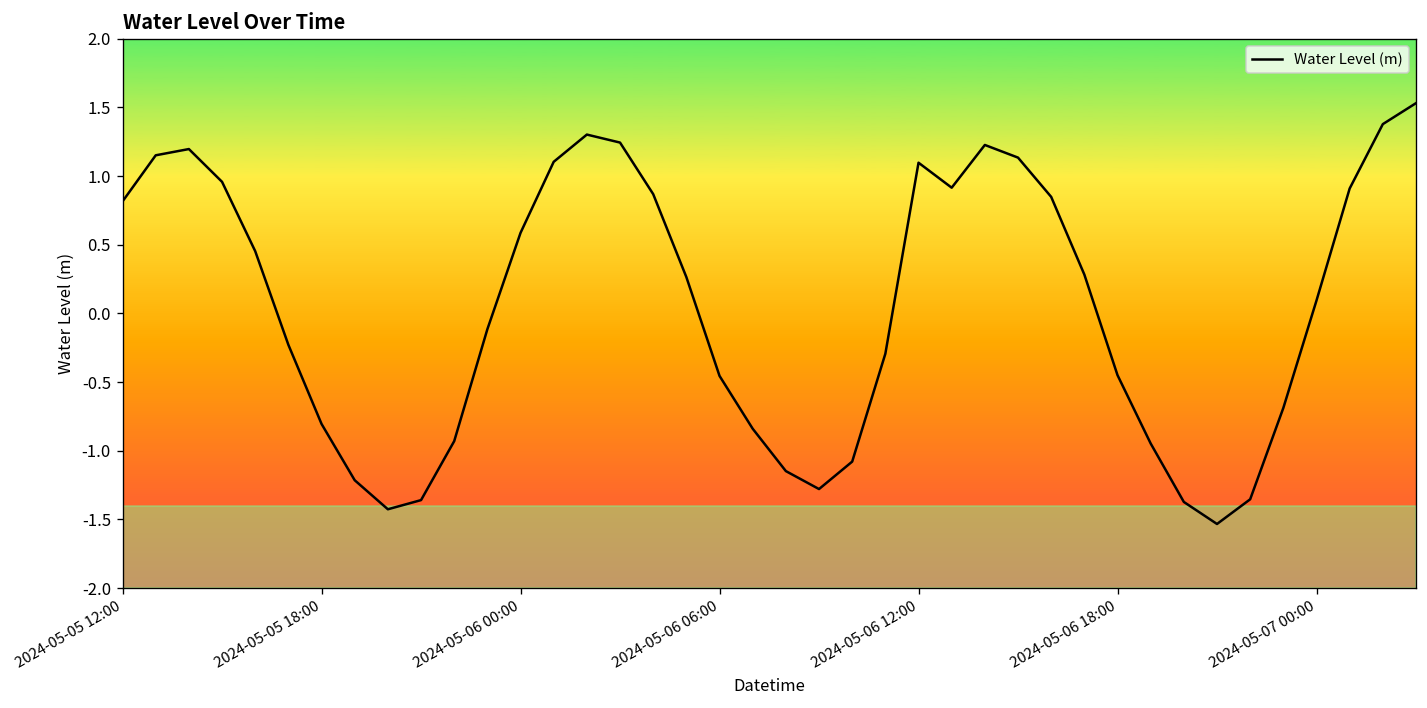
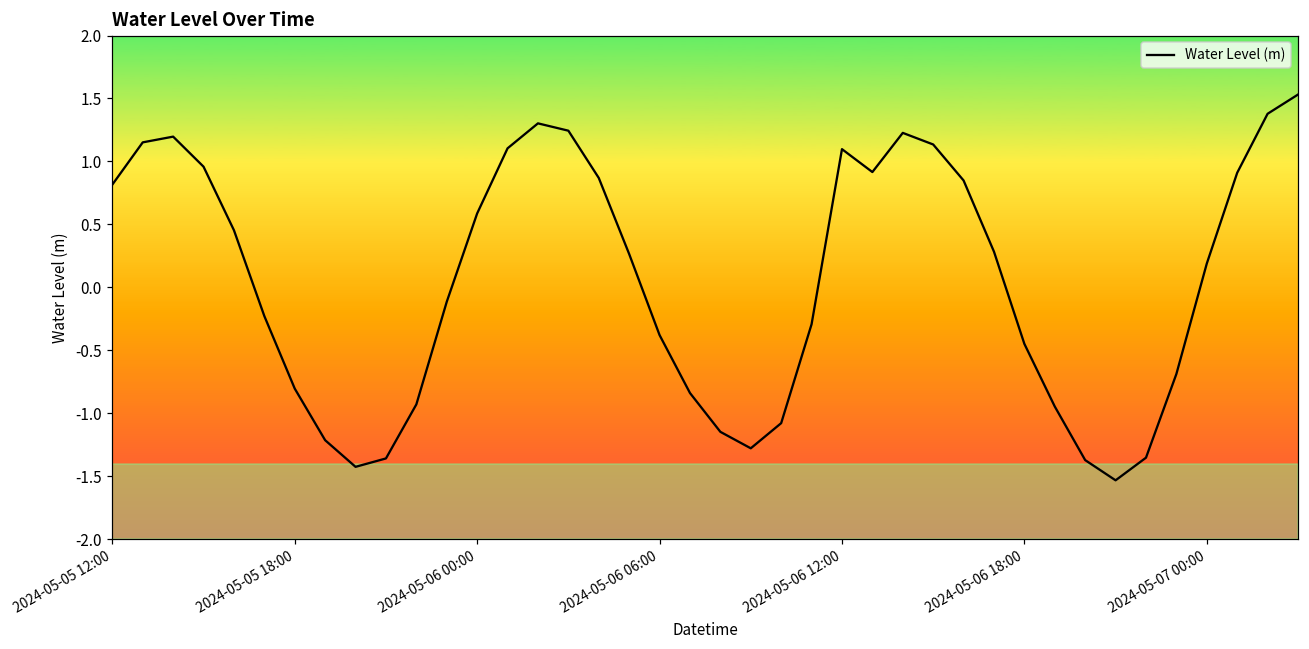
  {
    "2024-05-05 12:00": 0.82,
    "2024-05-05 18:00": -0.80,
    "2024-05-06 00:00": 0.59,
-   "2024-05-06 06:00": -0.46,
+   "2024-05-06 06:00": -0.38,
    "2024-05-06 12:00": 1.10,
    "2024-05-06 18:00": -0.45,
-   "2024-05-07 00:00": 0.09
+   "2024-05-07 00:00": 0.19
  }
